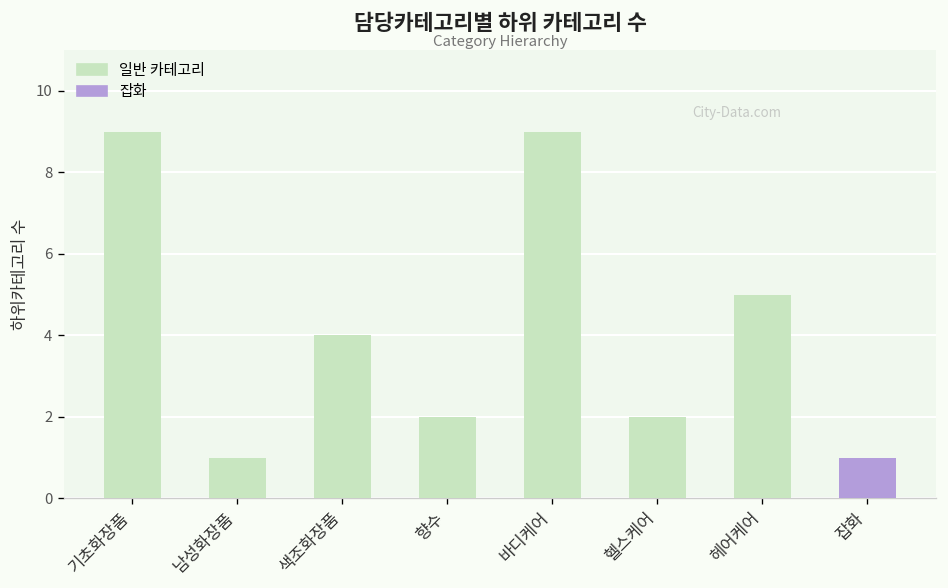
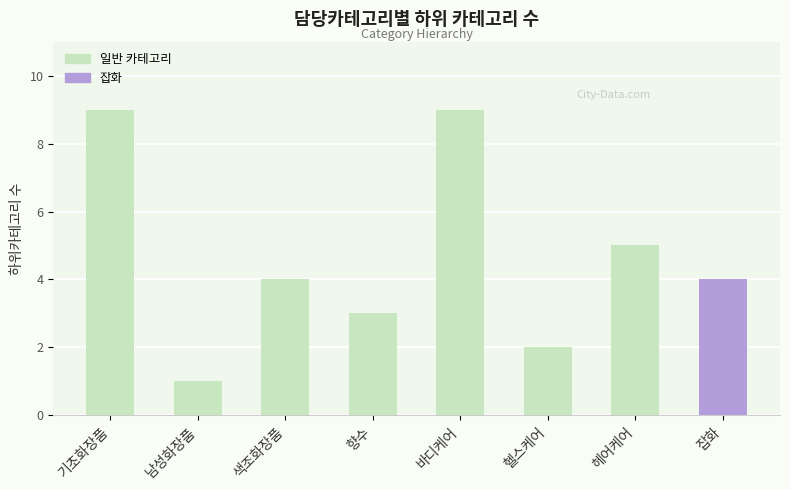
  {
    "기초화장품": 9,
    "남성화장품": 1,
    "색조화장품": 4,
-   "향수": 2,
+   "향수": 3,
    "바디케어": 9,
    "헬스케어": 2,
    "헤어케어": 5,
-   "잡화": 1
+   "잡화": 4
  }
